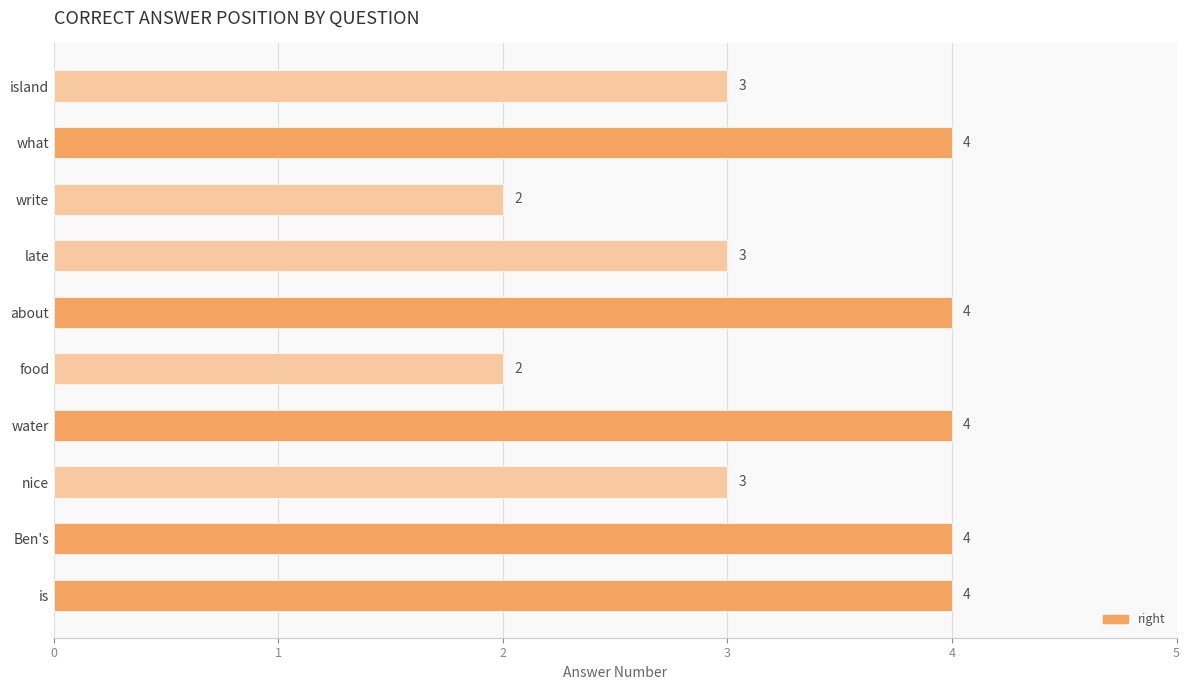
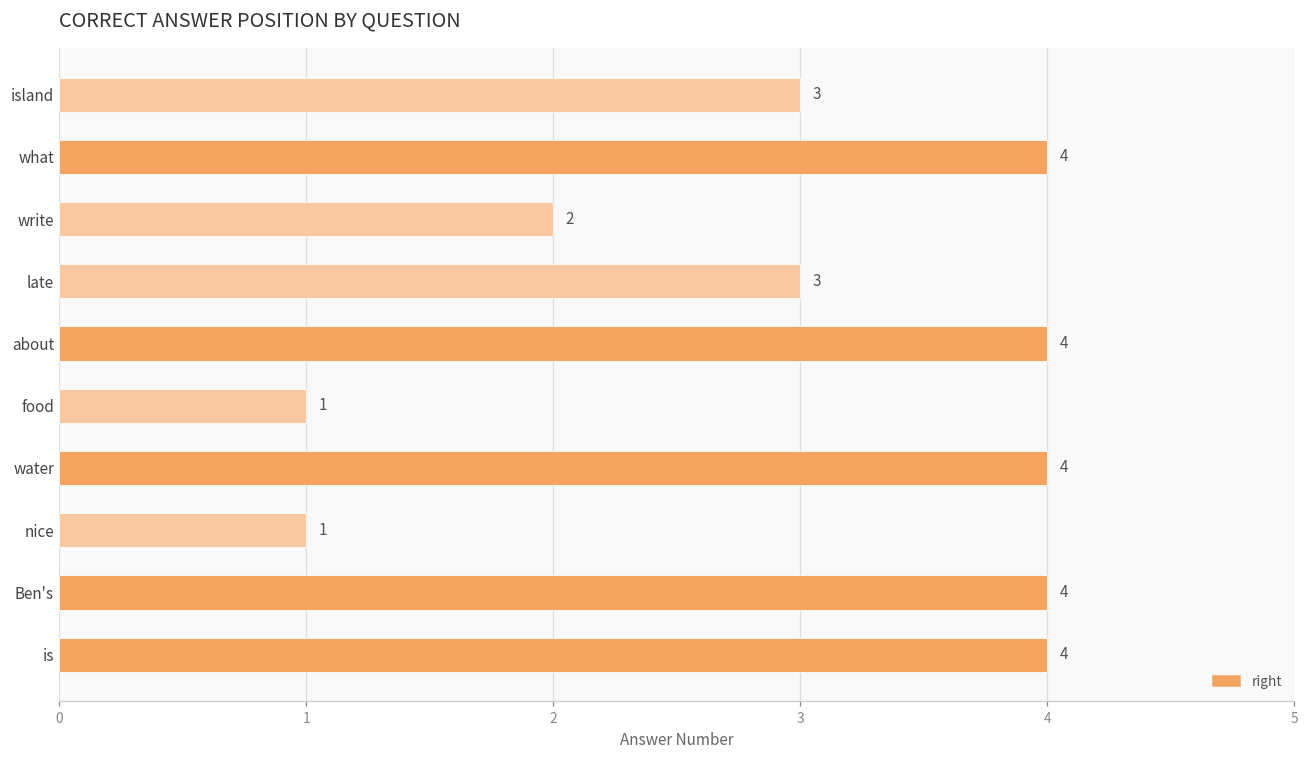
  {
    "island": 3,
    "what": 4,
    "write": 2,
    "late": 3,
    "about": 4,
-   "food": 2,
+   "food": 1,
    "water": 4,
-   "nice": 3,
+   "nice": 1,
    "Ben's": 4,
    "is": 4
  }
